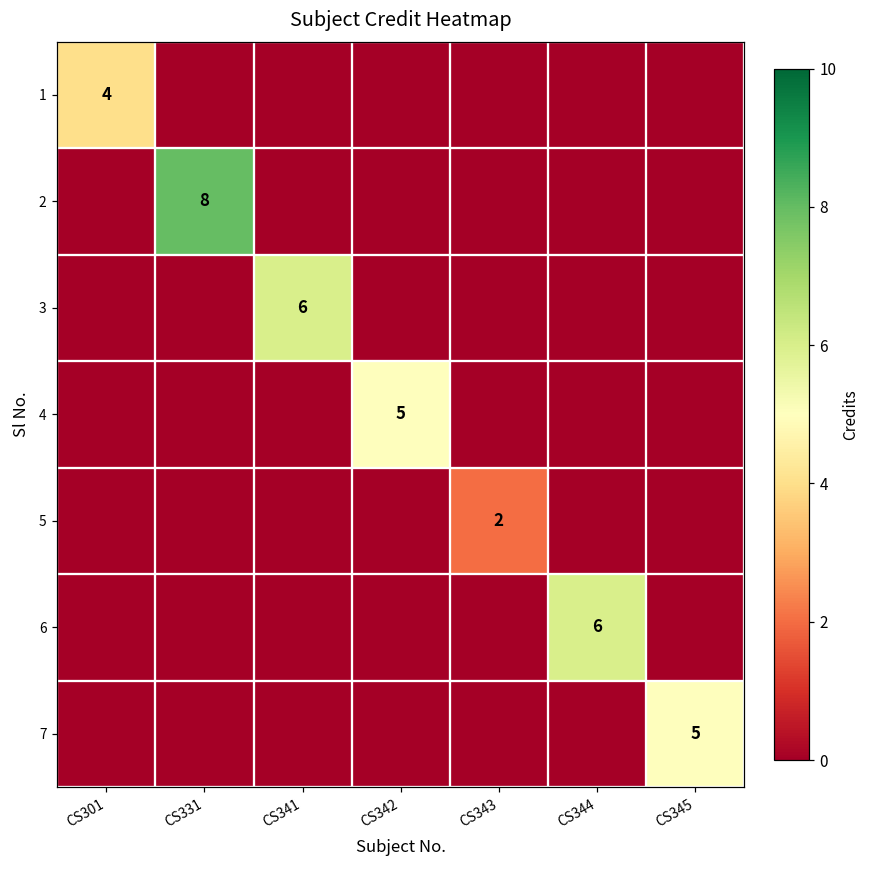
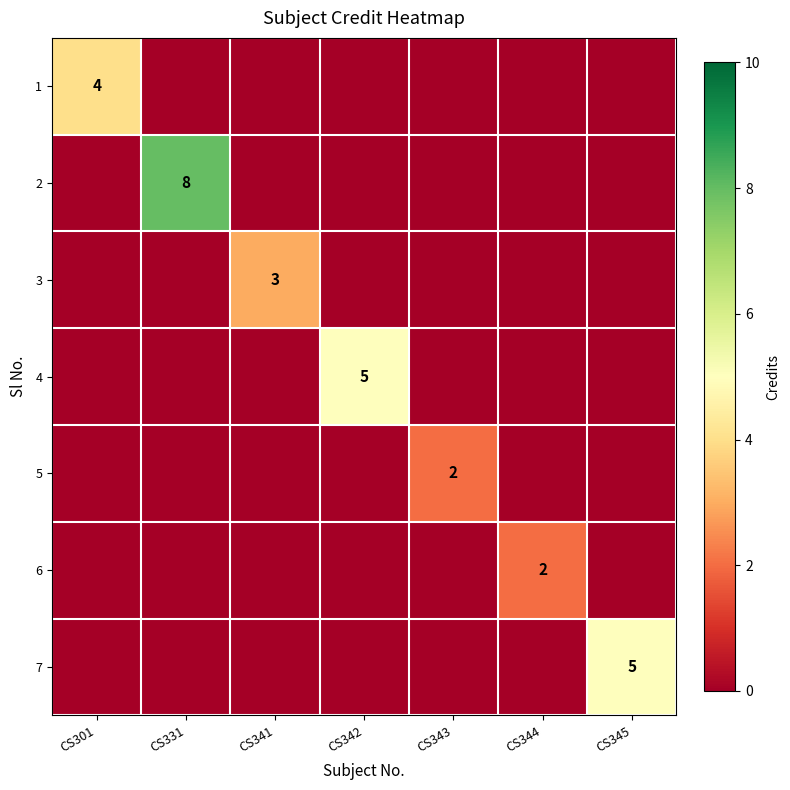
  {
    "1": {
      "CS301": 4
    },
    "2": {
      "CS331": 8
    },
    "3": {
-     "CS341": 6
+     "CS341": 3
    },
    "4": {
      "CS342": 5
    },
    "5": {
      "CS343": 2
    },
    "6": {
-     "CS344": 6
+     "CS344": 2
    },
    "7": {
      "CS345": 5
    }
  }
